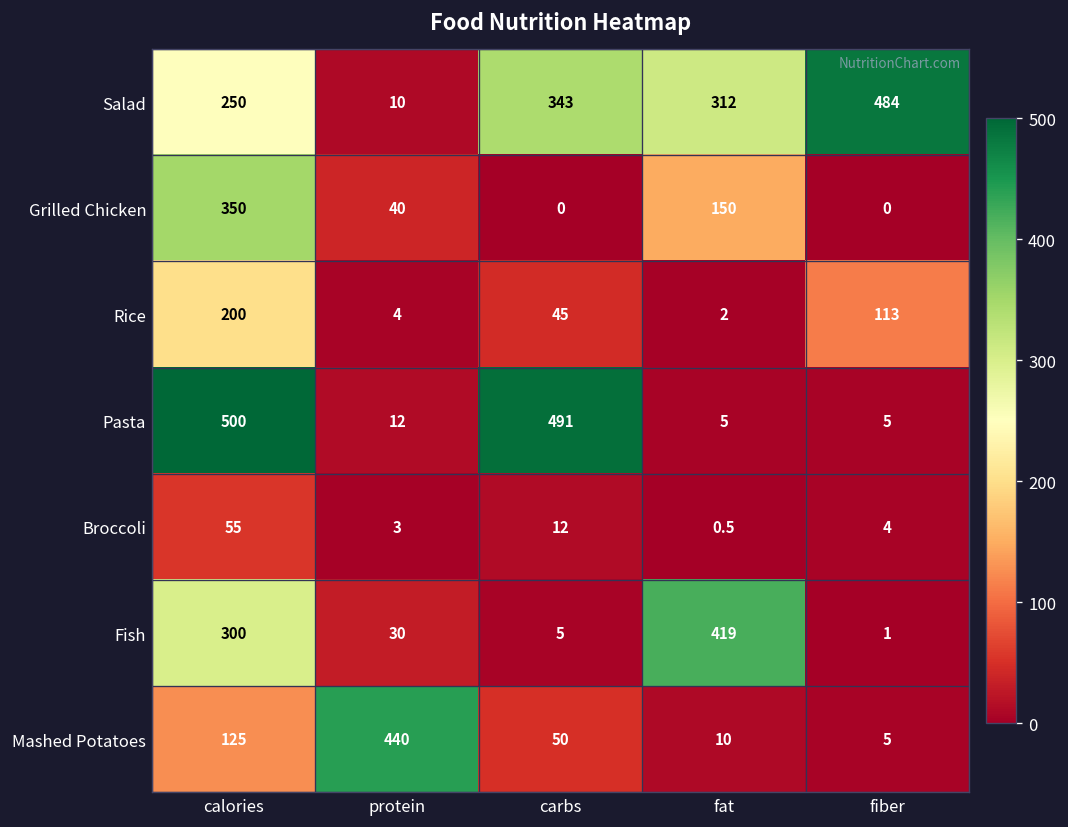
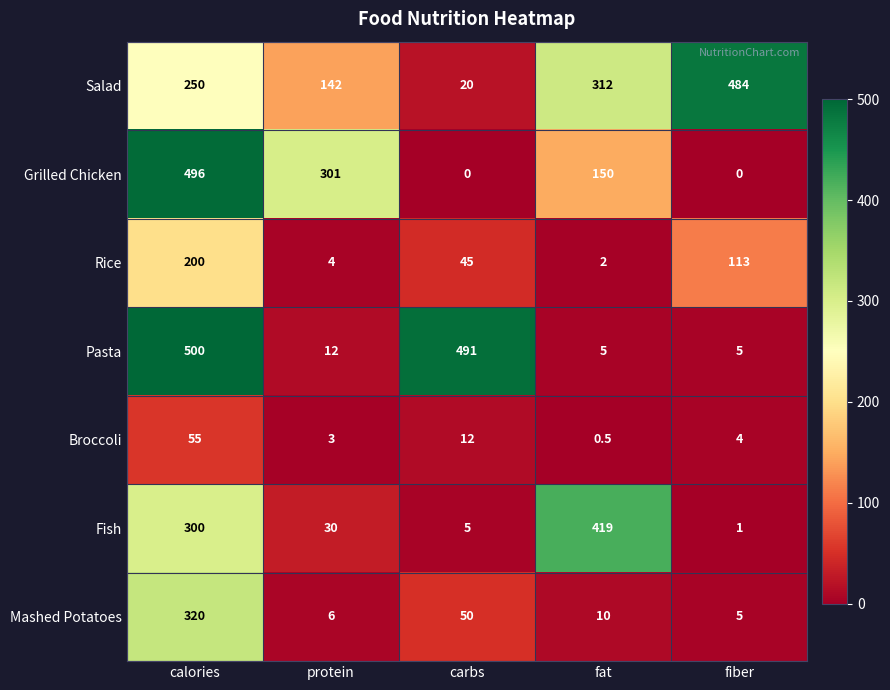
  {
    "Salad": {
      "calories": 250,
-     "protein": 10,
-     "carbs": 343,
+     "protein": 142,
+     "carbs": 20,
      "fat": 312
    },
    "Grilled Chicken": {
-     "calories": 350,
-     "protein": 40,
+     "calories": 496,
+     "protein": 301,
      "carbs": 0,
      "fat": 150,
      "fiber": 0
    },
    "Rice": {
      "calories": 200,
      "protein": 4,
      "carbs": 45,
      "fat": 2,
      "fiber": 113
    },
    "Pasta": {
      "calories": 500,
      "protein": 12,
      "carbs": 491,
      "fat": 5,
      "fiber": 5
    },
    "Broccoli": {
      "calories": 55,
      "protein": 3,
      "carbs": 12,
      "fat": 0.5,
      "fiber": 4
    },
    "Fish": {
      "calories": 300,
      "protein": 30,
      "carbs": 5,
      "fat": 419,
      "fiber": 1
    },
    "Mashed Potatoes": {
-     "calories": 125,
-     "protein": 440,
+     "calories": 320,
+     "protein": 6,
      "carbs": 50,
      "fat": 10,
      "fiber": 5
    }
  }
